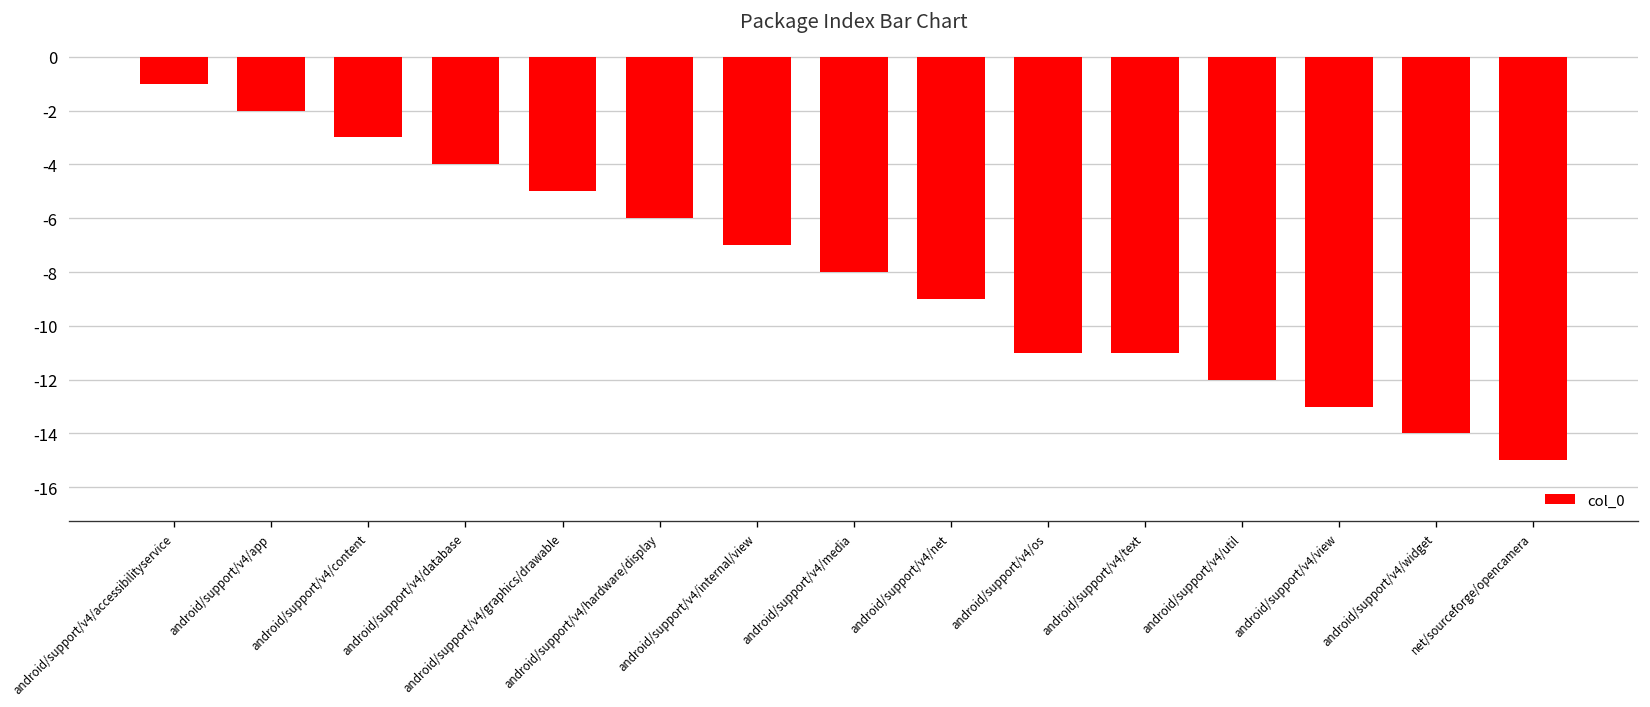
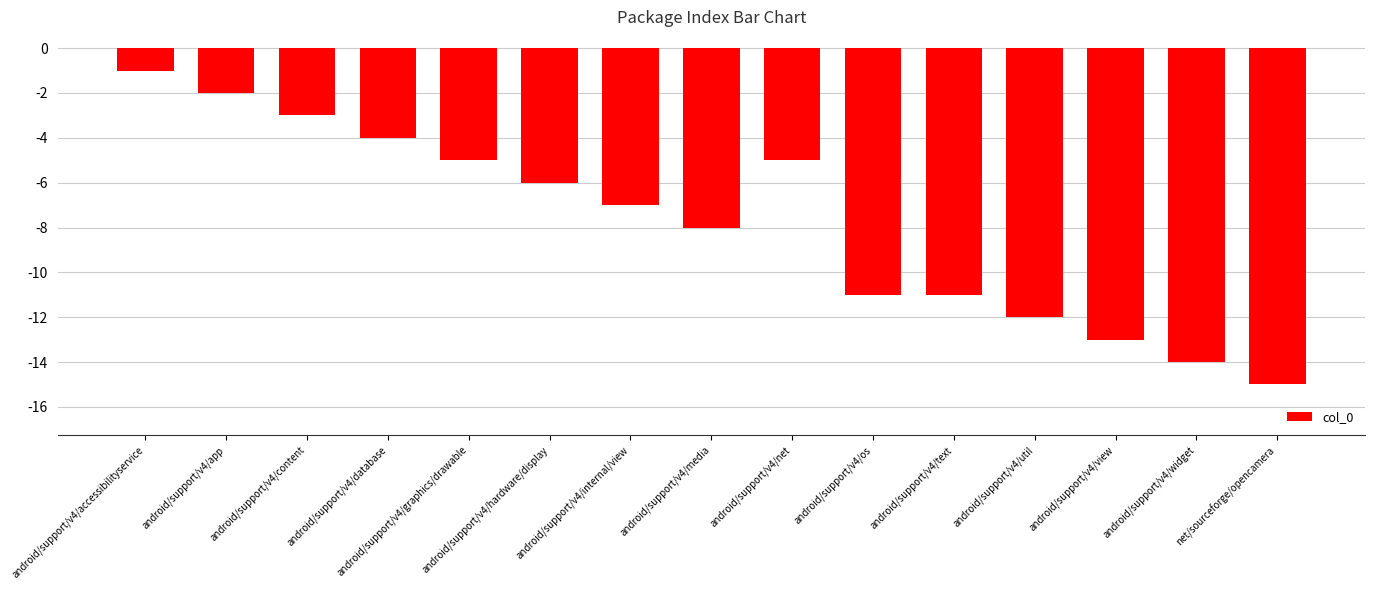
  {
    "android/support/v4/accessibilityservice": -1.0,
    "android/support/v4/app": -2.0,
    "android/support/v4/content": -3.0,
    "android/support/v4/database": -4.0,
    "android/support/v4/graphics/drawable": -5.0,
    "android/support/v4/hardware/display": -6.0,
    "android/support/v4/internal/view": -7.0,
    "android/support/v4/media": -8.0,
-   "android/support/v4/net": -9.0,
+   "android/support/v4/net": -5.0,
    "android/support/v4/os": -11.0,
    "android/support/v4/text": -11.0,
    "android/support/v4/util": -12.0,
    "android/support/v4/view": -13.0,
    "android/support/v4/widget": -14.0,
    "net/sourceforge/opencamera": -15.0
  }
